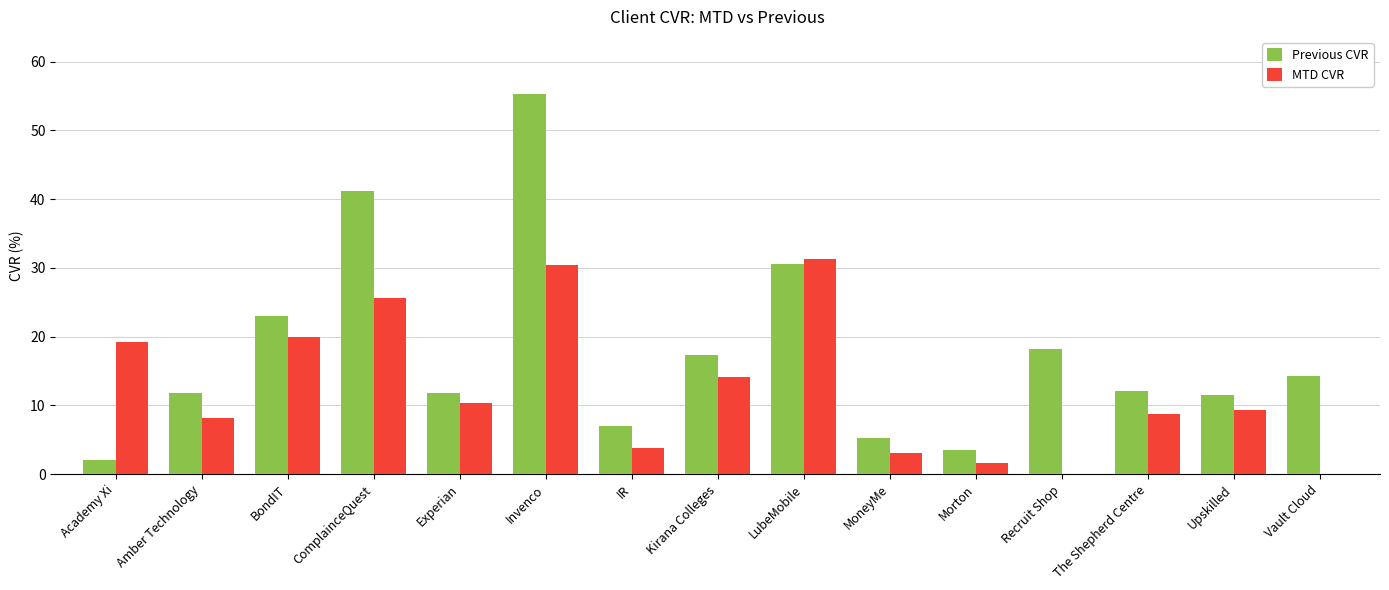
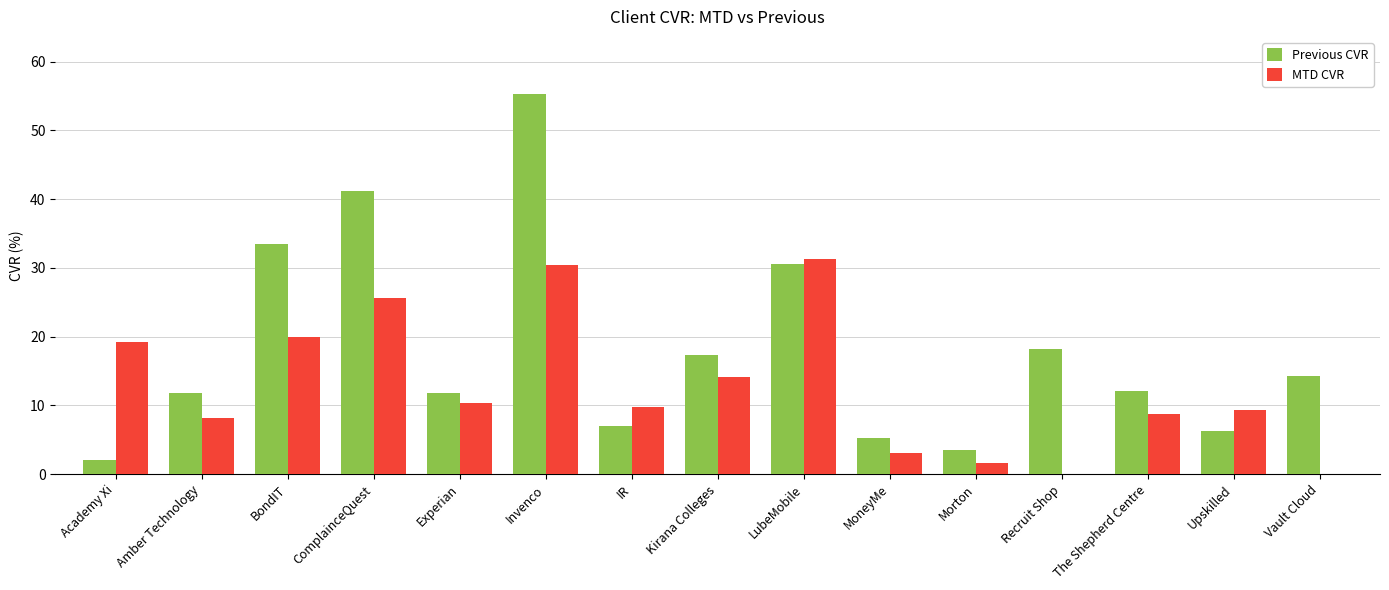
  {
    "Previous CVR": {
      "Academy Xi": 2,
      "Amber Technology": 12,
-     "BondIT": 23,
+     "BondIT": 34,
      "ComplainceQuest": 41,
      "Experian": 12,
      "Invenco": 55,
      "IR": 7,
      "Kirana Colleges": 17,
      "LubeMobile": 31,
      "MoneyMe": 5,
      "Morton": 4,
      "Recruit Shop": 18,
      "The Shepherd Centre": 12,
-     "Upskilled": 12,
+     "Upskilled": 6,
      "Vault Cloud": 14
    },
    "MTD CVR": {
      "Academy Xi": 19,
      "Amber Technology": 8,
      "BondIT": 20,
      "ComplainceQuest": 26,
      "Experian": 10,
      "Invenco": 30,
-     "IR": 4,
+     "IR": 10,
      "Kirana Colleges": 14,
      "LubeMobile": 31,
      "MoneyMe": 3,
      "Morton": 2,
      "Recruit Shop": 0,
      "The Shepherd Centre": 9,
      "Upskilled": 9,
      "Vault Cloud": 0
    }
  }
